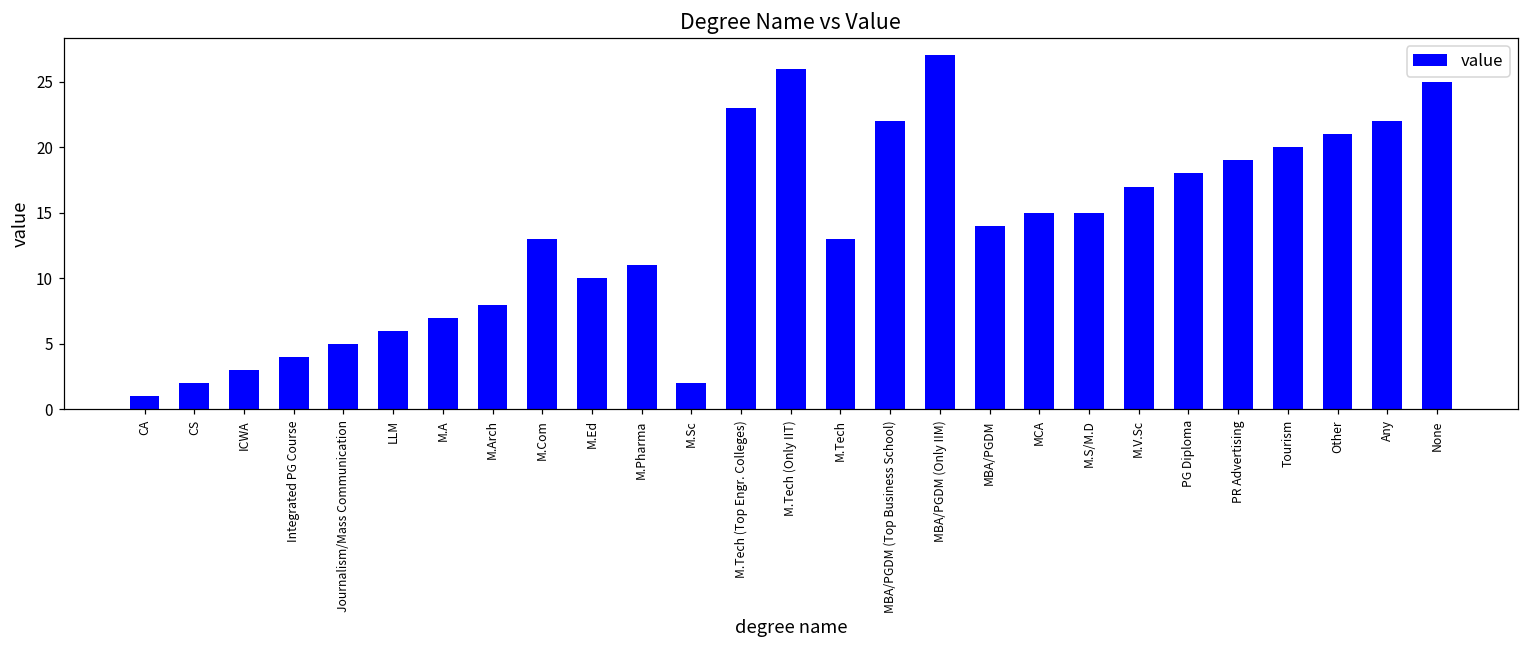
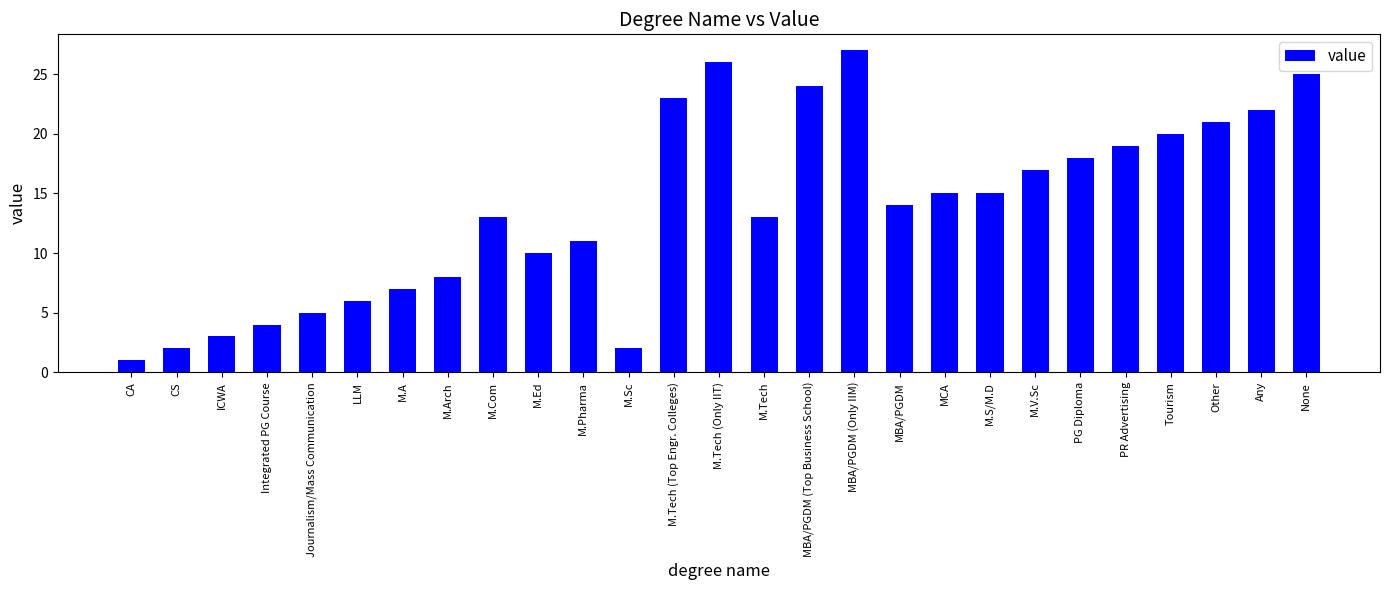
  {
    "CA": 1,
    "CS": 2,
    "ICWA": 3,
    "Integrated PG Course": 4,
    "Journalism/Mass Communication": 5,
    "LLM": 6,
    "M.A": 7,
    "M.Arch": 8,
    "M.Com": 13,
    "M.Ed": 10,
    "M.Pharma": 11,
    "M.Sc": 2,
    "M.Tech (Top Engr. Colleges)": 23,
    "M.Tech (Only IIT)": 26,
    "M.Tech": 13,
-   "MBA/PGDM (Top Business School)": 22,
+   "MBA/PGDM (Top Business School)": 24,
    "MBA/PGDM (Only IIM)": 27,
    "MBA/PGDM": 14,
    "MCA": 15,
    "M.S/M.D": 15,
    "M.V.Sc": 17,
    "PG Diploma": 18,
    "PR Advertising": 19,
    "Tourism": 20,
    "Other": 21,
    "Any": 22,
    "None": 25
  }
